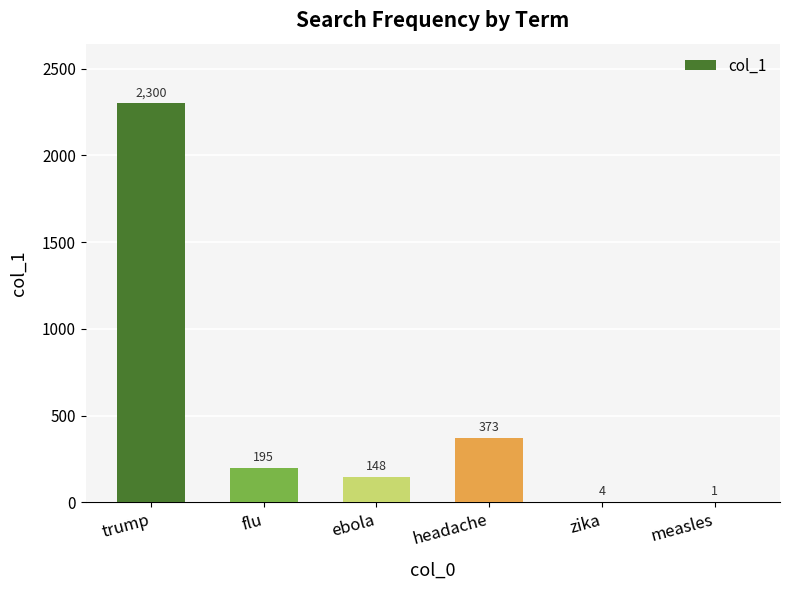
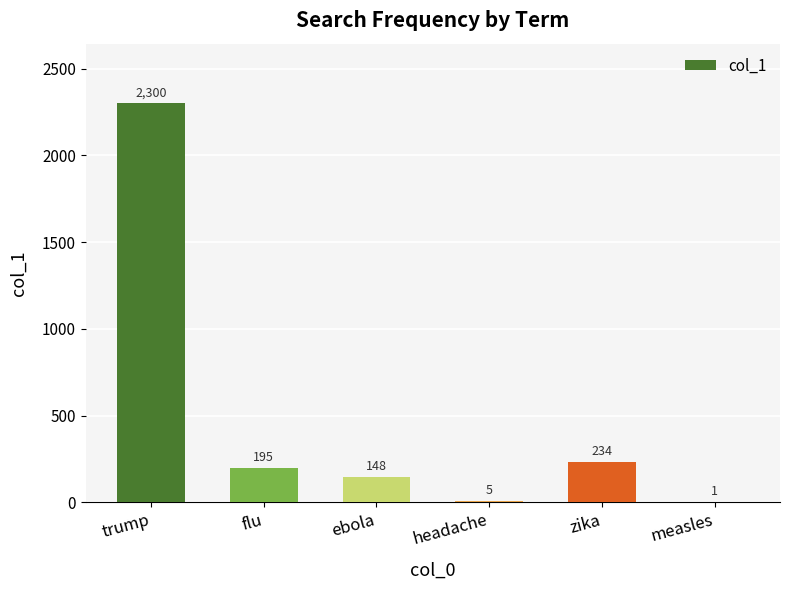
  {
    "trump": "2,300",
    "flu": "195",
    "ebola": "148",
-   "headache": "373",
-   "zika": "4",
+   "headache": "5",
+   "zika": "234",
    "measles": "1"
  }
